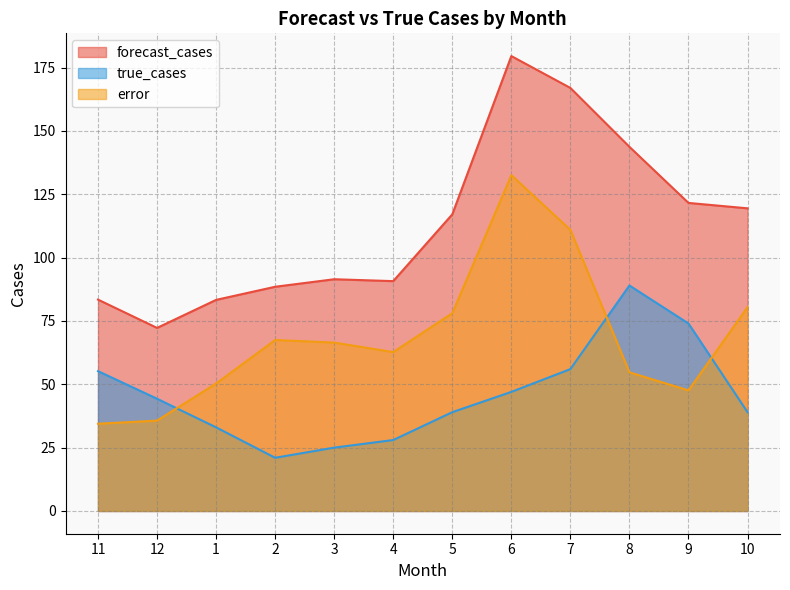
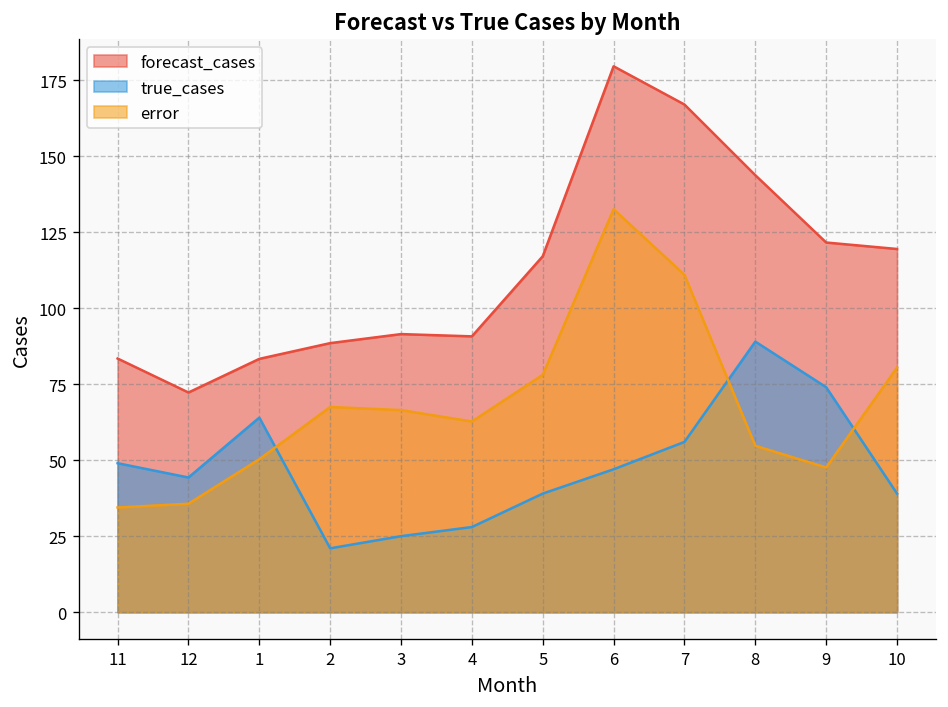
  {
    "forecast_cases": {
      "11": 83,
      "12": 72,
      "1": 83,
      "2": 89,
      "3": 91,
      "4": 91,
      "5": 117,
      "6": 180,
      "7": 167,
      "8": 144,
      "9": 122,
      "10": 119
    },
    "true_cases": {
-     "11": 55,
+     "11": 49,
      "12": 44,
-     "1": 33,
+     "1": 64,
      "2": 21,
      "3": 25,
      "4": 28,
      "5": 39,
      "6": 47,
      "7": 56,
      "8": 89,
      "9": 74,
      "10": 39
    },
    "error": {
      "11": 34,
      "12": 36,
      "1": 50,
      "2": 68,
      "3": 66,
      "4": 63,
      "5": 78,
      "6": 133,
      "7": 111,
      "8": 55,
      "9": 48,
      "10": 80
    }
  }
